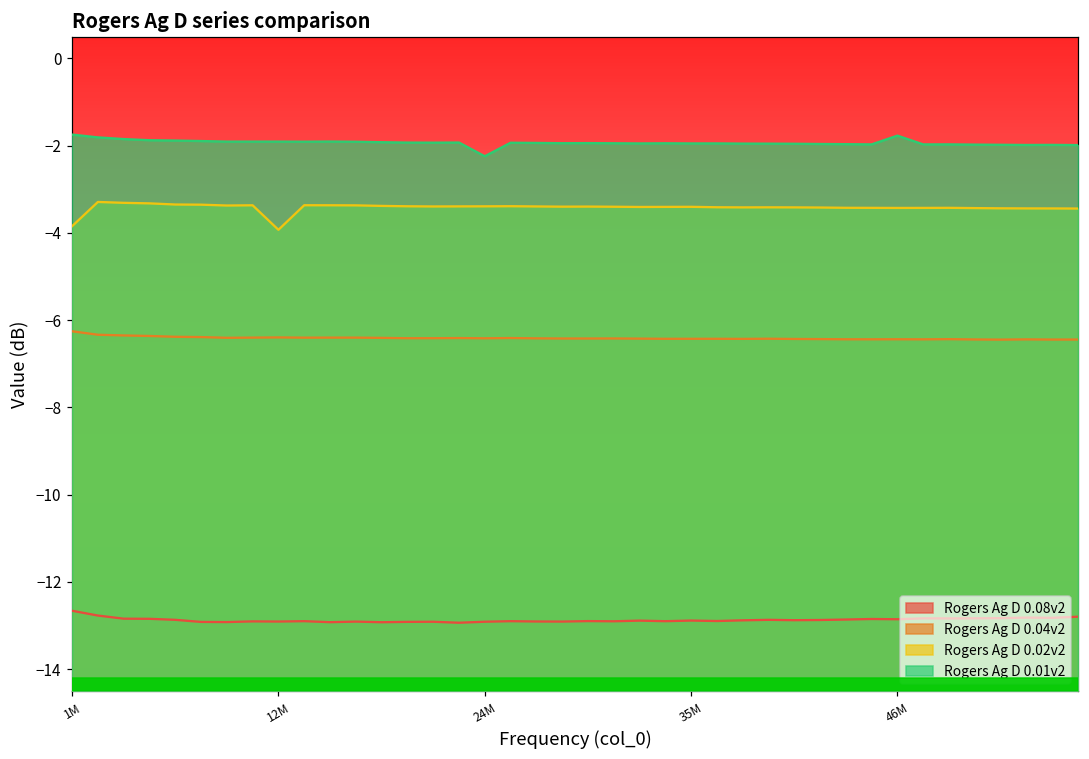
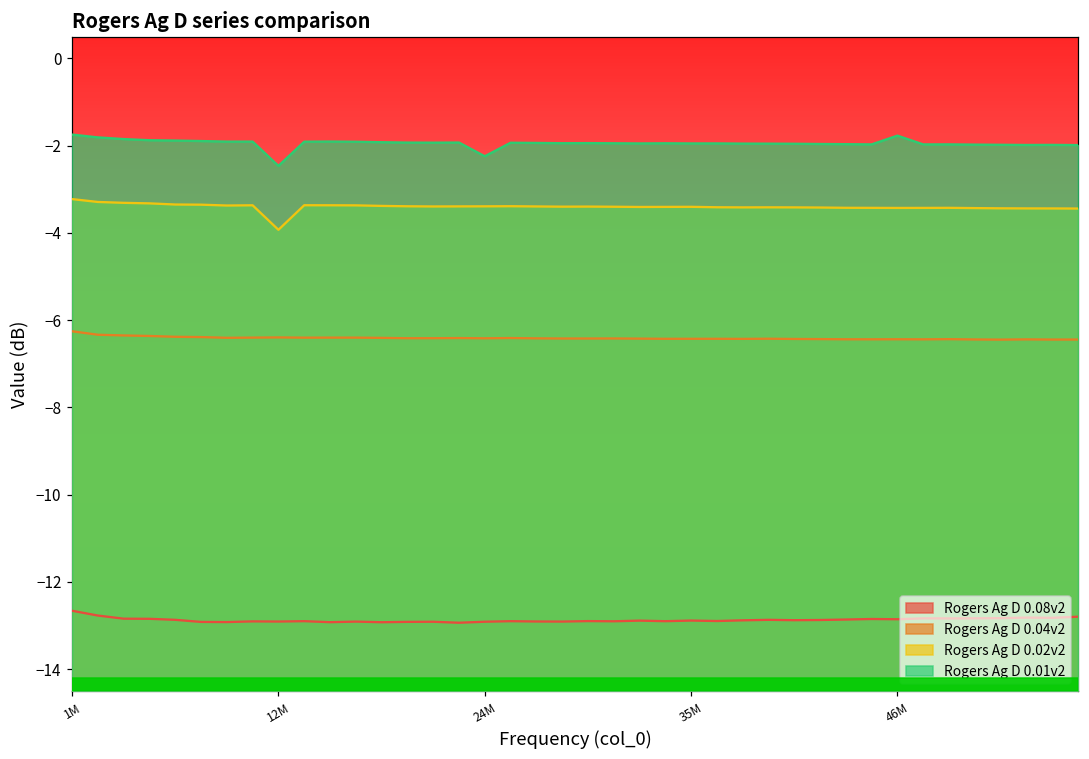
  {
    "Rogers Ag D 0.02v2": {
-     "1M": -3.8,
+     "1M": -3.2,
      "12M": -3.9,
      "24M": -3.4,
      "35M": -3.4,
      "46M": -3.4
    },
    "Rogers Ag D 0.01v2": {
      "1M": -1.7,
-     "12M": -1.9,
+     "12M": -2.5,
      "24M": -2.2,
      "35M": -1.9,
      "46M": -1.8
    }
  }
